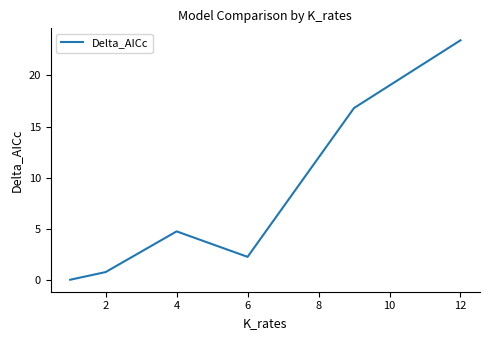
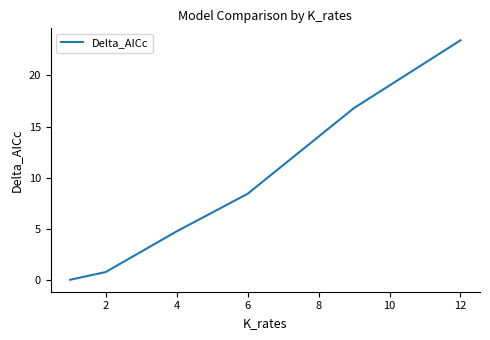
  {
    "2": 0.8,
    "4": 4.7,
-   "6": 2.2,
+   "6": 8.4,
    "12": 23.4
  }
